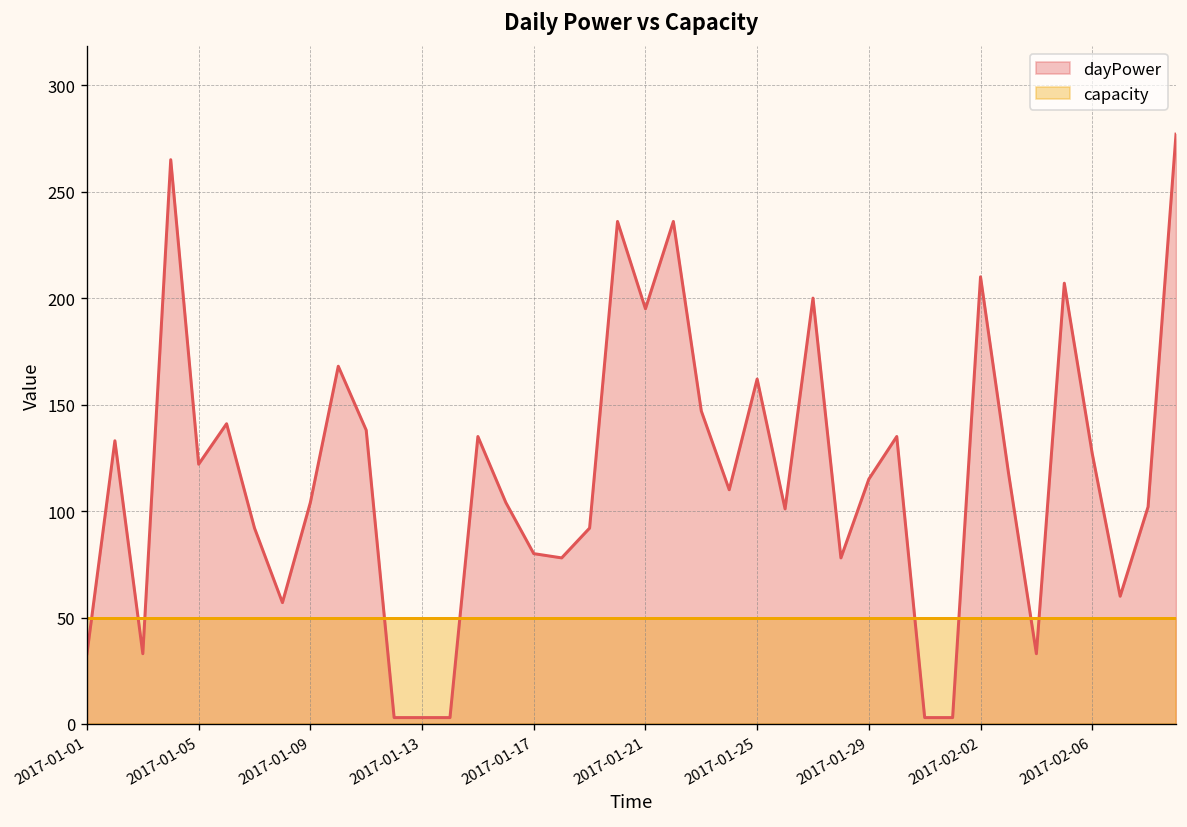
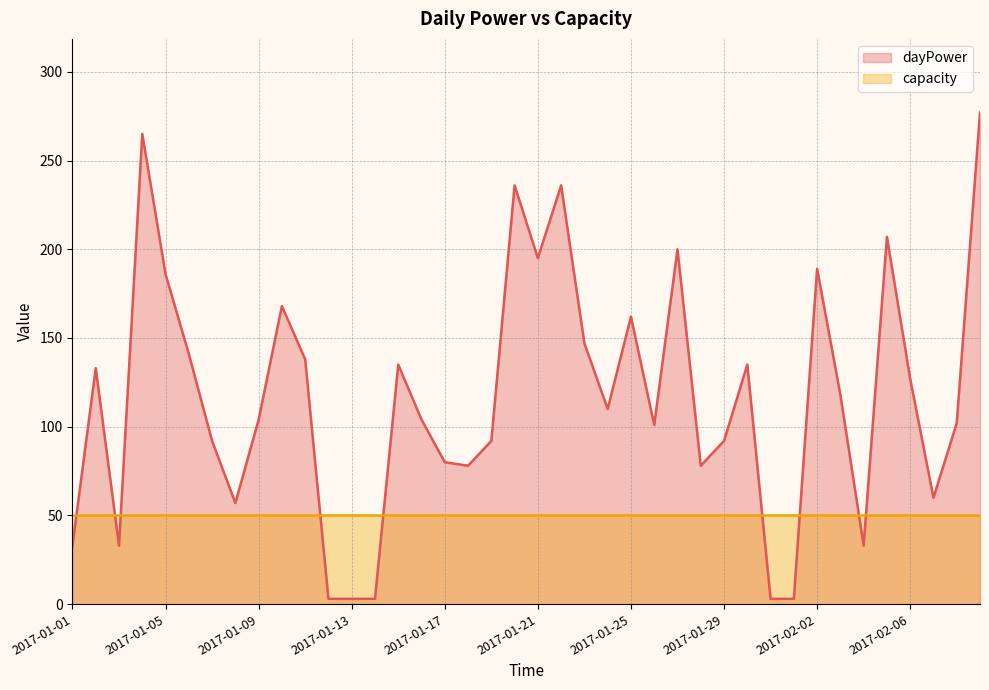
  {
    "dayPower": {
      "2017-01-01": 33,
-     "2017-01-05": 122,
+     "2017-01-05": 186,
      "2017-01-09": 104,
      "2017-01-13": 3,
      "2017-01-17": 80,
      "2017-01-21": 195,
      "2017-01-25": 162,
-     "2017-01-29": 115,
-     "2017-02-02": 210,
+     "2017-01-29": 92,
+     "2017-02-02": 189,
      "2017-02-06": 127
    },
    "capacity": {
      "2017-01-01": 50,
      "2017-01-05": 50,
      "2017-01-09": 50,
      "2017-01-13": 50,
      "2017-01-17": 50,
      "2017-01-21": 50,
      "2017-01-25": 50,
      "2017-01-29": 50,
      "2017-02-02": 50,
      "2017-02-06": 50
    }
  }
